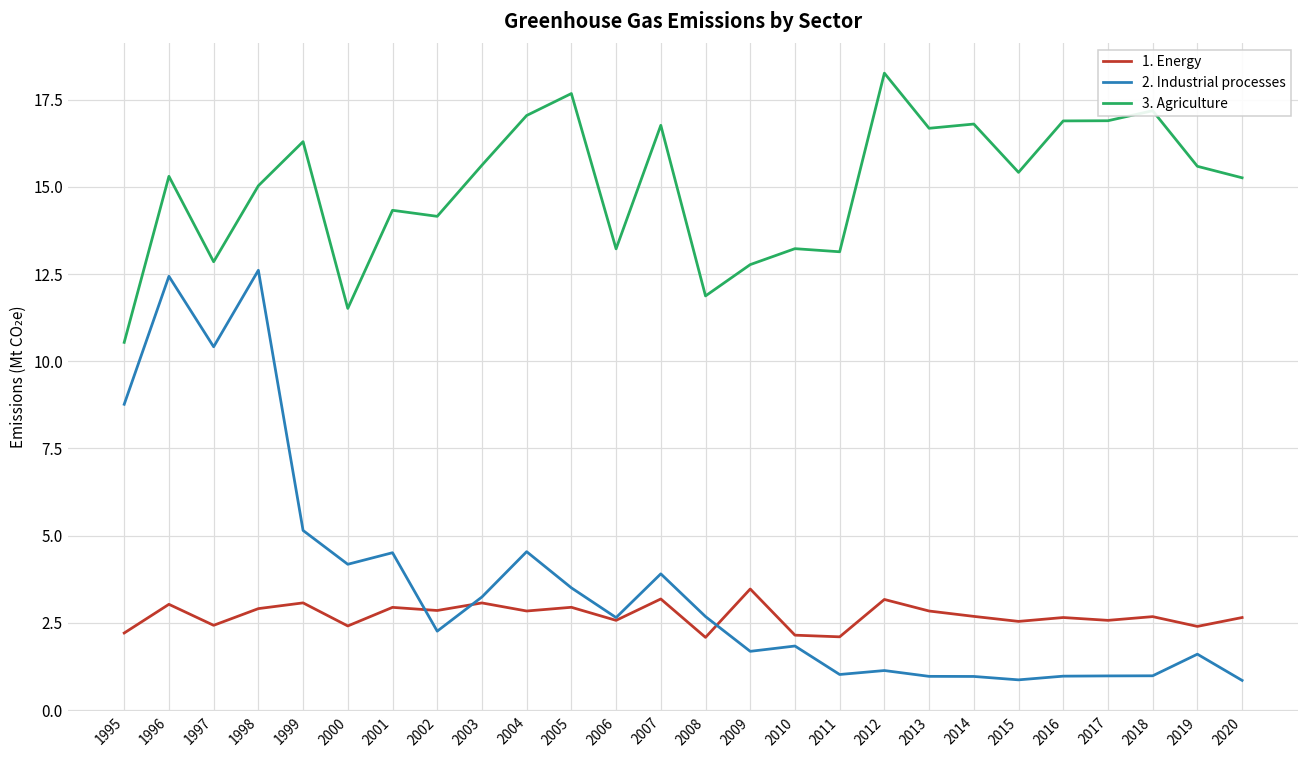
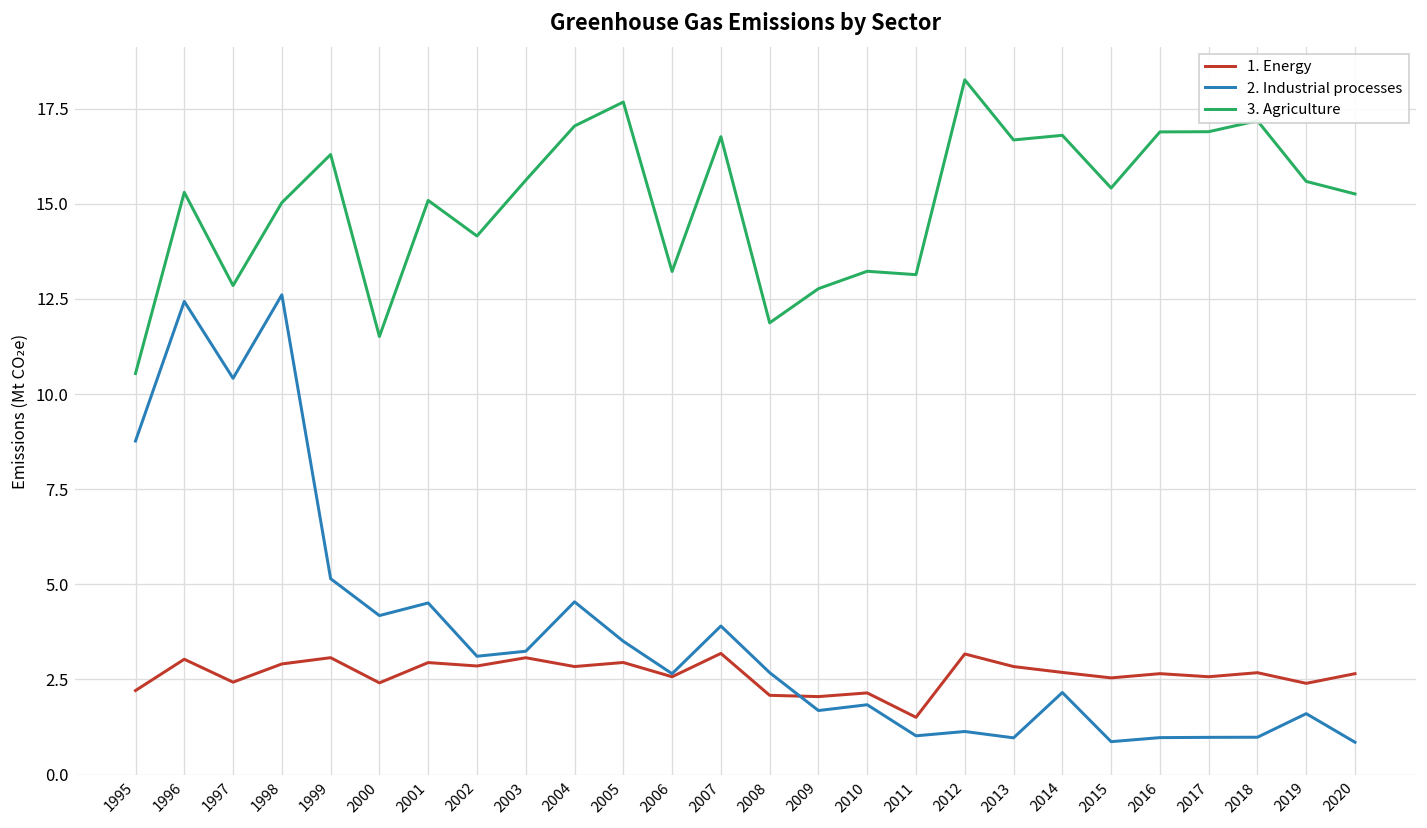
  {
    "1. Energy": {
      "1995": 2.2,
      "1996": 3.0,
      "1997": 2.4,
      "1998": 2.9,
      "1999": 3.1,
      "2000": 2.4,
      "2001": 2.9,
      "2002": 2.9,
      "2003": 3.1,
      "2004": 2.8,
      "2005": 2.9,
      "2006": 2.6,
      "2007": 3.2,
      "2008": 2.1,
-     "2009": 3.5,
+     "2009": 2.0,
      "2010": 2.1,
-     "2011": 2.1,
+     "2011": 1.5,
      "2012": 3.2,
      "2013": 2.8,
      "2014": 2.7,
      "2015": 2.5,
      "2016": 2.7,
      "2017": 2.6,
      "2018": 2.7,
      "2019": 2.4,
      "2020": 2.7
    },
    "2. Industrial processes": {
      "1995": 8.8,
      "1996": 12.4,
      "1997": 10.4,
      "1998": 12.6,
      "1999": 5.1,
      "2000": 4.2,
      "2001": 4.5,
-     "2002": 2.3,
+     "2002": 3.1,
      "2003": 3.2,
      "2004": 4.5,
      "2005": 3.5,
      "2006": 2.7,
      "2007": 3.9,
      "2008": 2.7,
      "2009": 1.7,
      "2010": 1.8,
      "2011": 1.0,
      "2012": 1.1,
      "2013": 1.0,
-     "2014": 1.0,
+     "2014": 2.2,
      "2015": 0.9,
      "2016": 1.0,
      "2017": 1.0,
      "2018": 1.0,
      "2019": 1.6,
      "2020": 0.8
    },
    "3. Agriculture": {
      "1995": 10.5,
      "1996": 15.3,
      "1997": 12.9,
      "1998": 15.0,
      "1999": 16.3,
      "2000": 11.5,
-     "2001": 14.3,
+     "2001": 15.1,
      "2002": 14.2,
      "2003": 15.6,
      "2004": 17.0,
      "2005": 17.7,
      "2006": 13.2,
      "2007": 16.8,
      "2008": 11.9,
      "2009": 12.8,
      "2010": 13.2,
      "2011": 13.1,
      "2012": 18.3,
      "2013": 16.7,
      "2014": 16.8,
      "2015": 15.4,
      "2016": 16.9,
      "2017": 16.9,
      "2019": 15.6,
      "2020": 15.3
    }
  }
